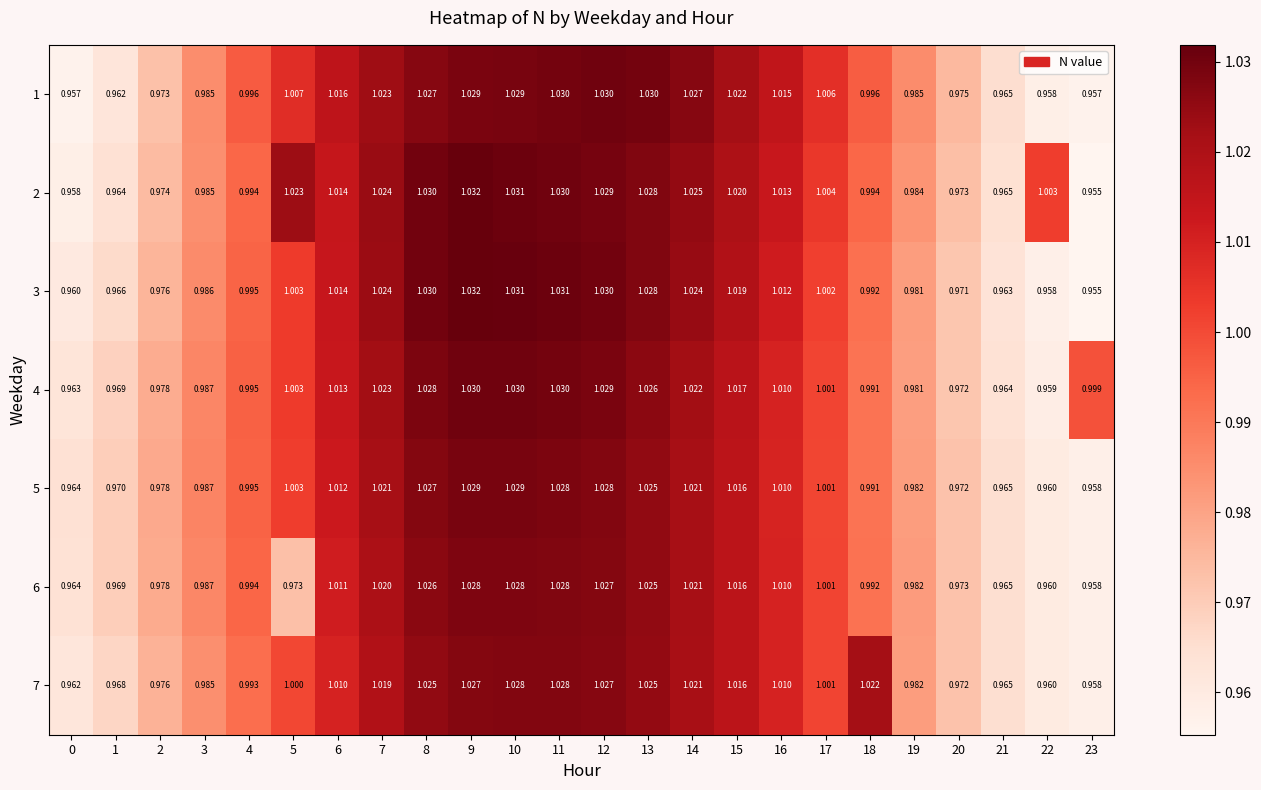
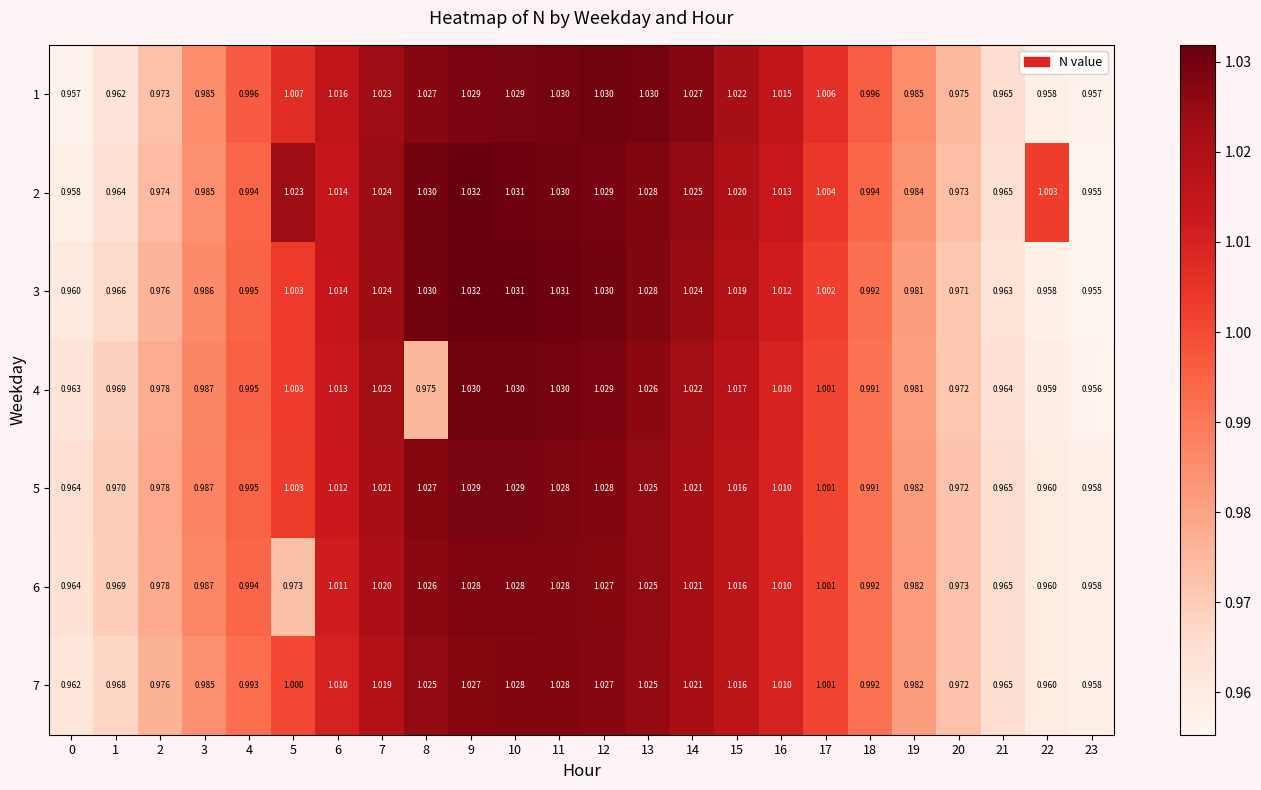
  {
    "1": {
      "0": 0.957,
      "1": 0.962,
      "2": 0.973,
      "3": 0.985,
      "4": 0.996,
      "5": 1.007,
      "6": 1.016,
      "7": 1.023,
      "8": 1.027,
      "9": 1.029,
      "10": 1.029,
      "11": 1.030,
      "12": 1.030,
      "13": 1.030,
      "14": 1.027,
      "15": 1.022,
      "16": 1.015,
      "17": 1.006,
      "18": 0.996,
      "19": 0.985,
      "20": 0.975,
      "21": 0.965,
      "22": 0.958,
      "23": 0.957
    },
    "2": {
      "0": 0.958,
      "1": 0.964,
      "2": 0.974,
      "3": 0.985,
      "4": 0.994,
      "5": 1.023,
      "6": 1.014,
      "7": 1.024,
      "8": 1.030,
      "9": 1.032,
      "10": 1.031,
      "11": 1.030,
      "12": 1.029,
      "13": 1.028,
      "14": 1.025,
      "15": 1.020,
      "16": 1.013,
      "17": 1.004,
      "18": 0.994,
      "19": 0.984,
      "20": 0.973,
      "21": 0.965,
      "22": 1.003,
      "23": 0.955
    },
    "3": {
      "0": 0.960,
      "1": 0.966,
      "2": 0.976,
      "3": 0.986,
      "4": 0.995,
      "5": 1.003,
      "6": 1.014,
      "7": 1.024,
      "8": 1.030,
      "9": 1.032,
      "10": 1.031,
      "11": 1.031,
      "12": 1.030,
      "13": 1.028,
      "14": 1.024,
      "15": 1.019,
      "16": 1.012,
      "17": 1.002,
      "18": 0.992,
      "19": 0.981,
      "20": 0.971,
      "21": 0.963,
      "22": 0.958,
      "23": 0.955
    },
    "4": {
      "0": 0.963,
      "1": 0.969,
      "2": 0.978,
      "3": 0.987,
      "4": 0.995,
      "5": 1.003,
      "6": 1.013,
      "7": 1.023,
-     "8": 1.028,
+     "8": 0.975,
      "9": 1.030,
      "10": 1.030,
      "11": 1.030,
      "12": 1.029,
      "13": 1.026,
      "14": 1.022,
      "15": 1.017,
      "16": 1.010,
      "17": 1.001,
      "18": 0.991,
      "19": 0.981,
      "20": 0.972,
      "21": 0.964,
      "22": 0.959,
-     "23": 0.999
+     "23": 0.956
    },
    "5": {
      "0": 0.964,
      "1": 0.970,
      "2": 0.978,
      "3": 0.987,
      "4": 0.995,
      "5": 1.003,
      "6": 1.012,
      "7": 1.021,
      "8": 1.027,
      "9": 1.029,
      "10": 1.029,
      "11": 1.028,
      "12": 1.028,
      "13": 1.025,
      "14": 1.021,
      "15": 1.016,
      "16": 1.010,
      "17": 1.001,
      "18": 0.991,
      "19": 0.982,
      "20": 0.972,
      "21": 0.965,
      "22": 0.960,
      "23": 0.958
    },
    "6": {
      "0": 0.964,
      "1": 0.969,
      "2": 0.978,
      "3": 0.987,
      "4": 0.994,
      "5": 0.973,
      "6": 1.011,
      "7": 1.020,
      "8": 1.026,
      "9": 1.028,
      "10": 1.028,
      "11": 1.028,
      "12": 1.027,
      "13": 1.025,
      "14": 1.021,
      "15": 1.016,
      "16": 1.010,
      "17": 1.001,
      "18": 0.992,
      "19": 0.982,
      "20": 0.973,
      "21": 0.965,
      "22": 0.960,
      "23": 0.958
    },
    "7": {
      "0": 0.962,
      "1": 0.968,
      "2": 0.976,
      "3": 0.985,
      "4": 0.993,
      "5": 1.000,
      "6": 1.010,
      "7": 1.019,
      "8": 1.025,
      "9": 1.027,
      "10": 1.028,
      "11": 1.028,
      "12": 1.027,
      "13": 1.025,
      "14": 1.021,
      "15": 1.016,
      "16": 1.010,
      "17": 1.001,
-     "18": 1.022,
+     "18": 0.992,
      "19": 0.982,
      "20": 0.972,
      "21": 0.965,
      "22": 0.960,
      "23": 0.958
    }
  }
